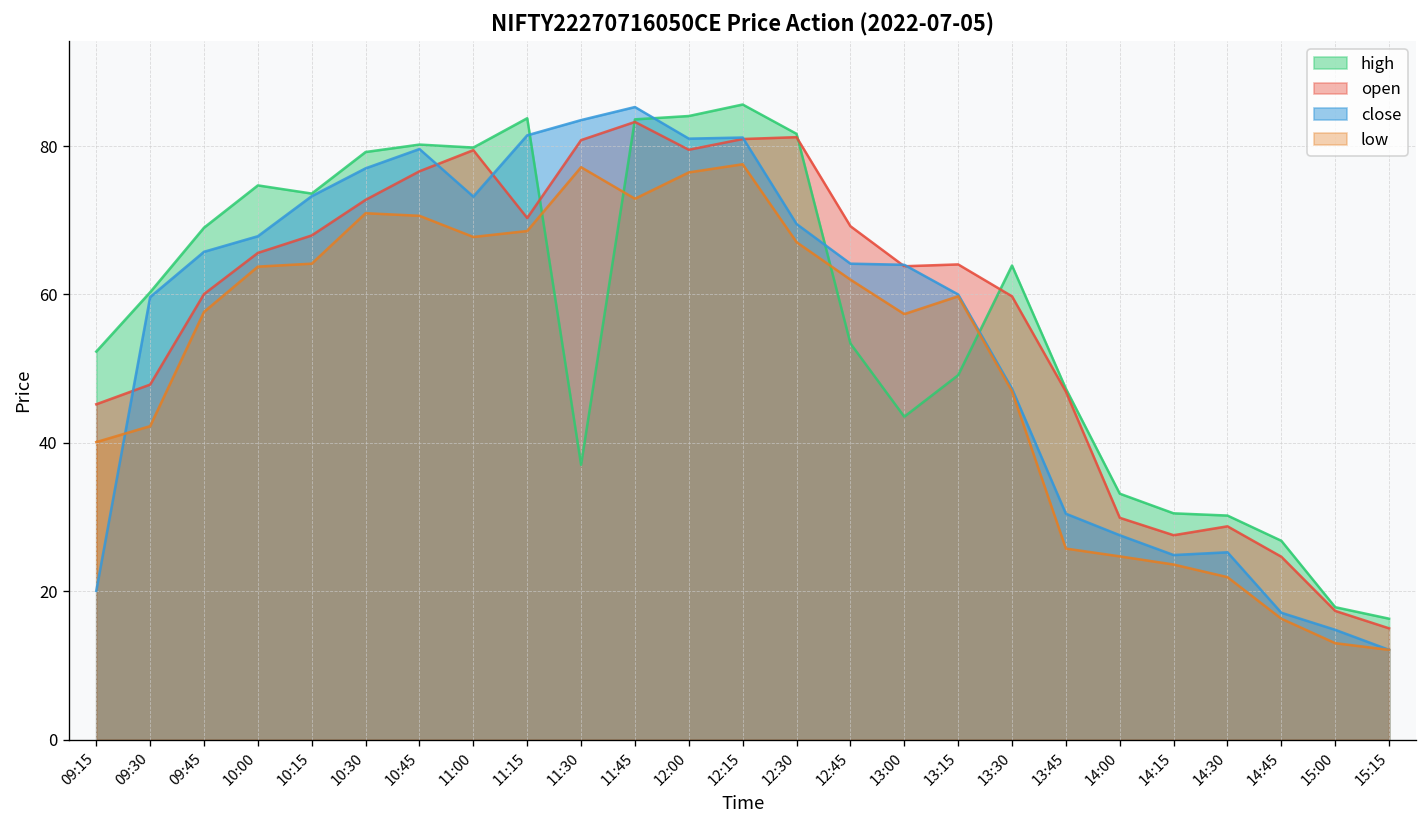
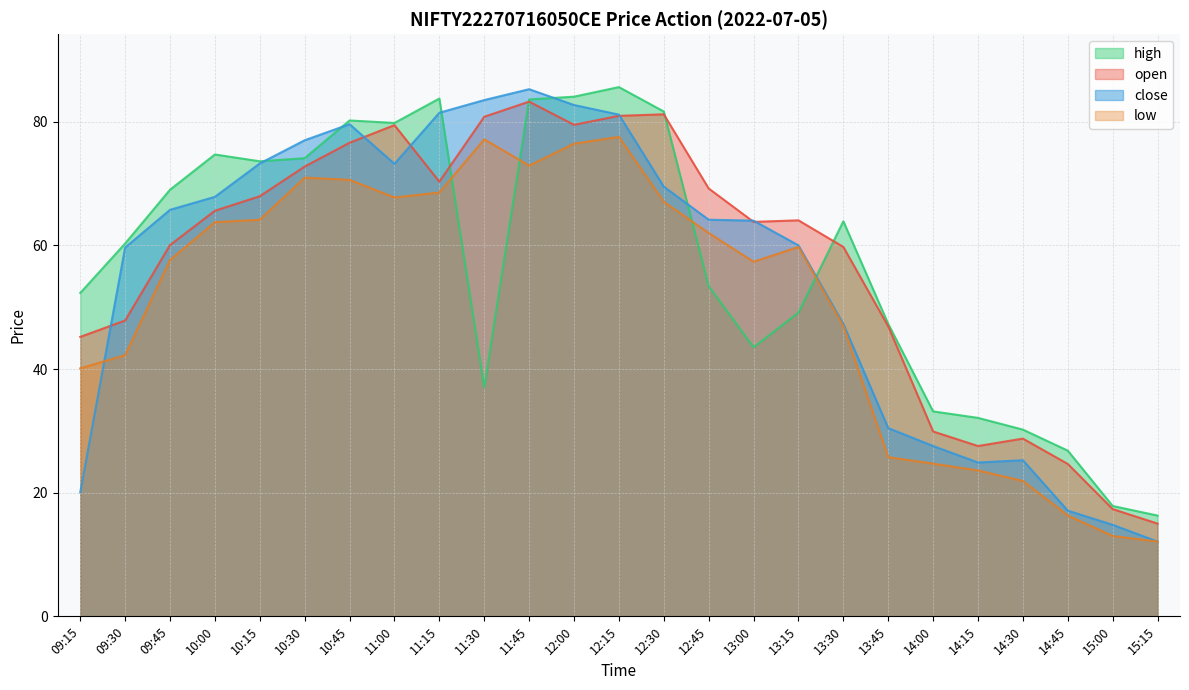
  {
    "high": {
      "09:15": 52,
      "09:30": 60,
      "09:45": 69,
      "10:00": 75,
-     "10:30": 79,
+     "10:30": 74,
      "10:45": 80,
      "11:15": 84,
      "11:30": 37,
      "12:00": 84,
      "12:15": 86,
      "12:30": 82,
      "12:45": 53,
      "13:00": 44,
      "13:15": 49,
      "13:30": 64,
      "14:00": 33,
-     "14:15": 31,
+     "14:15": 32,
      "14:30": 30,
      "14:45": 27,
      "15:00": 18,
      "15:15": 16
    },
    "close": {
      "09:15": 20,
      "09:30": 60,
      "09:45": 66,
      "10:00": 68,
      "10:30": 77,
      "10:45": 80,
      "11:00": 73,
      "11:15": 81,
      "11:30": 84,
      "11:45": 85,
-     "12:00": 81,
+     "12:00": 83,
      "12:30": 70,
      "12:45": 64,
      "13:45": 30,
      "14:00": 28,
      "14:15": 25,
      "14:30": 25,
      "14:45": 17,
      "15:00": 15
    }
  }
